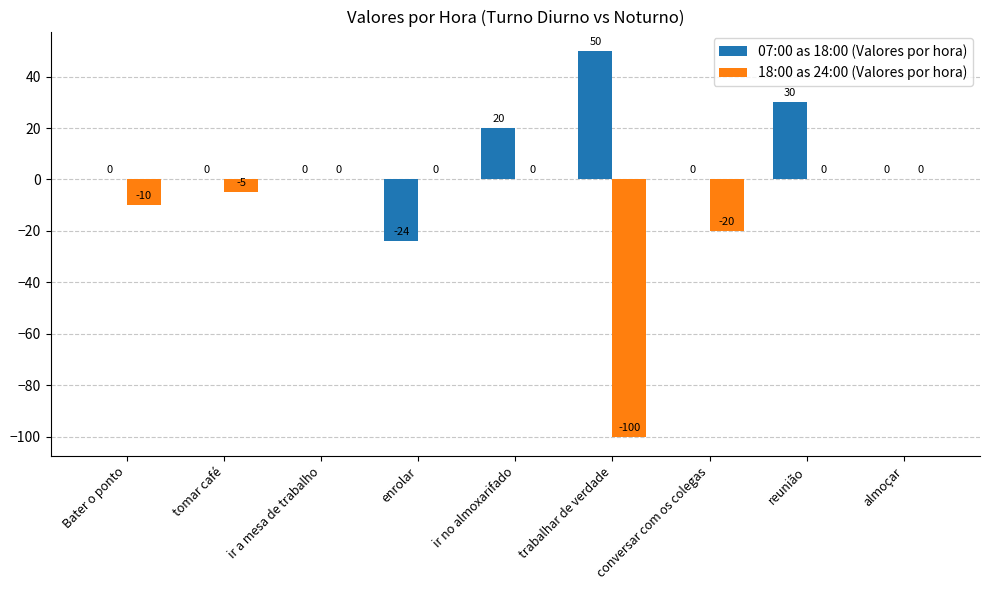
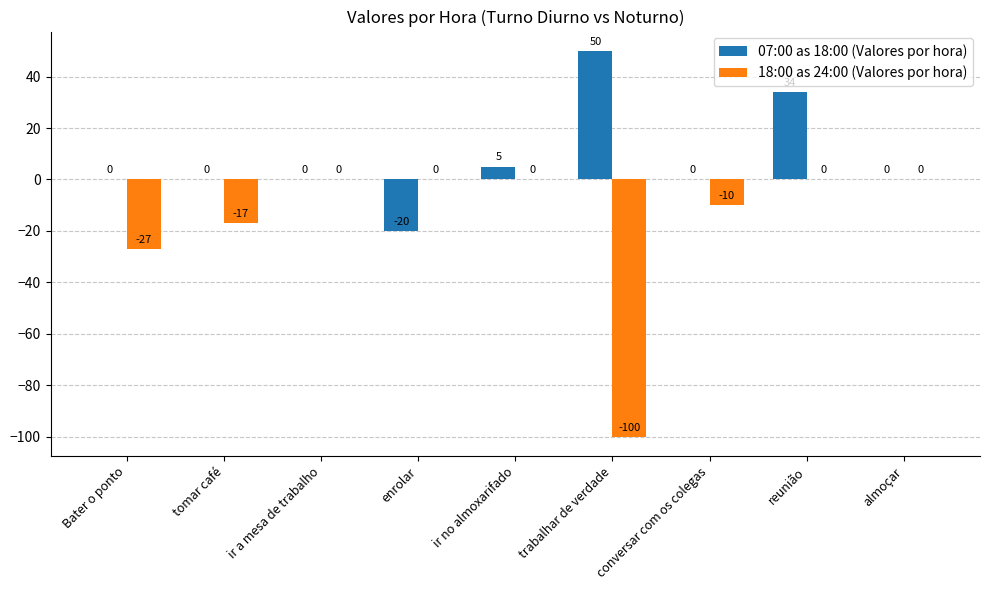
  {
    "07:00 as 18:00 (Valores por hora)": {
      "Bater o ponto": 0,
      "tomar café": 0,
      "ir a mesa de trabalho": 0,
-     "enrolar": -24,
-     "ir no almoxarifado": 20,
+     "enrolar": -20,
+     "ir no almoxarifado": 5,
      "trabalhar de verdade": 50,
      "conversar com os colegas": 0,
-     "reunião": 30,
+     "reunião": 34,
      "almoçar": 0
    },
    "18:00 as 24:00 (Valores por hora)": {
-     "Bater o ponto": -10,
-     "tomar café": -5,
+     "Bater o ponto": -27,
+     "tomar café": -17,
      "ir a mesa de trabalho": 0,
      "enrolar": 0,
      "ir no almoxarifado": 0,
      "trabalhar de verdade": -100,
-     "conversar com os colegas": -20,
+     "conversar com os colegas": -10,
      "reunião": 0,
      "almoçar": 0
    }
  }
